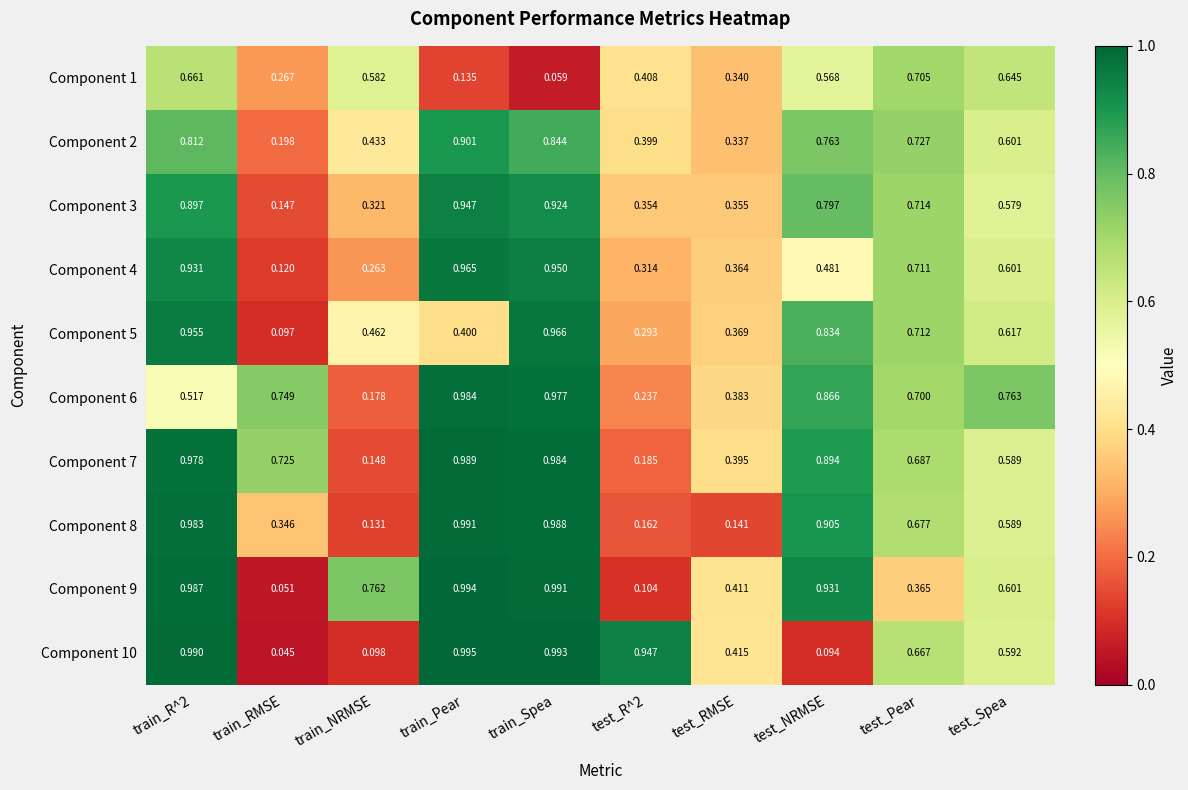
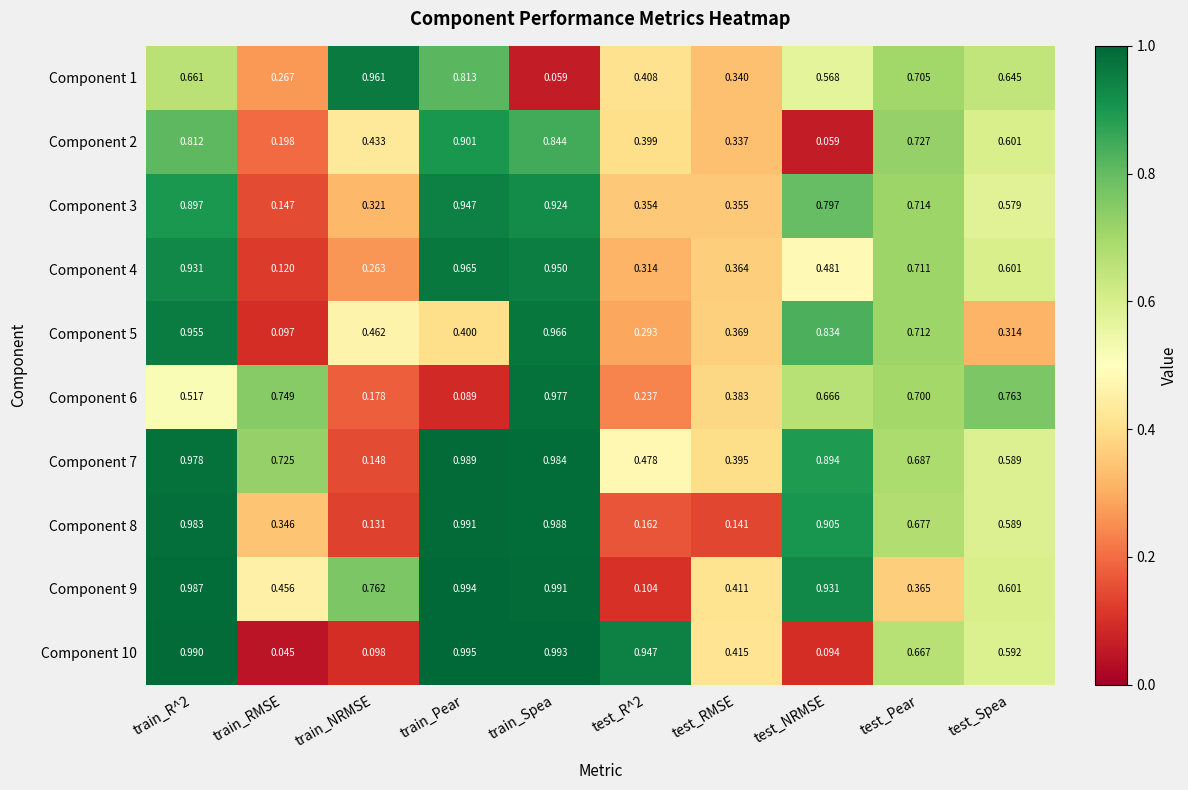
  {
    "Component 1": {
      "train_R^2": 0.661,
      "train_RMSE": 0.267,
-     "train_NRMSE": 0.582,
-     "train_Pear": 0.135,
+     "train_NRMSE": 0.961,
+     "train_Pear": 0.813,
      "train_Spea": 0.059,
      "test_R^2": 0.408,
      "test_RMSE": 0.340,
      "test_NRMSE": 0.568,
      "test_Pear": 0.705,
      "test_Spea": 0.645
    },
    "Component 2": {
      "train_R^2": 0.812,
      "train_RMSE": 0.198,
      "train_NRMSE": 0.433,
      "train_Pear": 0.901,
      "train_Spea": 0.844,
      "test_R^2": 0.399,
      "test_RMSE": 0.337,
-     "test_NRMSE": 0.763,
+     "test_NRMSE": 0.059,
      "test_Pear": 0.727,
      "test_Spea": 0.601
    },
    "Component 3": {
      "train_R^2": 0.897,
      "train_RMSE": 0.147,
      "train_NRMSE": 0.321,
      "train_Pear": 0.947,
      "train_Spea": 0.924,
      "test_R^2": 0.354,
      "test_RMSE": 0.355,
      "test_NRMSE": 0.797,
      "test_Pear": 0.714,
      "test_Spea": 0.579
    },
    "Component 4": {
      "train_R^2": 0.931,
      "train_RMSE": 0.120,
      "train_NRMSE": 0.263,
      "train_Pear": 0.965,
      "train_Spea": 0.950,
      "test_R^2": 0.314,
      "test_RMSE": 0.364,
      "test_NRMSE": 0.481,
      "test_Pear": 0.711,
      "test_Spea": 0.601
    },
    "Component 5": {
      "train_R^2": 0.955,
      "train_RMSE": 0.097,
      "train_NRMSE": 0.462,
      "train_Pear": 0.400,
      "train_Spea": 0.966,
      "test_R^2": 0.293,
      "test_RMSE": 0.369,
      "test_NRMSE": 0.834,
      "test_Pear": 0.712,
-     "test_Spea": 0.617
+     "test_Spea": 0.314
    },
    "Component 6": {
      "train_R^2": 0.517,
      "train_RMSE": 0.749,
      "train_NRMSE": 0.178,
-     "train_Pear": 0.984,
+     "train_Pear": 0.089,
      "train_Spea": 0.977,
      "test_R^2": 0.237,
      "test_RMSE": 0.383,
-     "test_NRMSE": 0.866,
+     "test_NRMSE": 0.666,
      "test_Pear": 0.700,
      "test_Spea": 0.763
    },
    "Component 7": {
      "train_R^2": 0.978,
      "train_RMSE": 0.725,
      "train_NRMSE": 0.148,
      "train_Pear": 0.989,
      "train_Spea": 0.984,
-     "test_R^2": 0.185,
+     "test_R^2": 0.478,
      "test_RMSE": 0.395,
      "test_NRMSE": 0.894,
      "test_Pear": 0.687,
      "test_Spea": 0.589
    },
    "Component 8": {
      "train_R^2": 0.983,
      "train_RMSE": 0.346,
      "train_NRMSE": 0.131,
      "train_Pear": 0.991,
      "train_Spea": 0.988,
      "test_R^2": 0.162,
      "test_RMSE": 0.141,
      "test_NRMSE": 0.905,
      "test_Pear": 0.677,
      "test_Spea": 0.589
    },
    "Component 9": {
      "train_R^2": 0.987,
-     "train_RMSE": 0.051,
+     "train_RMSE": 0.456,
      "train_NRMSE": 0.762,
      "train_Pear": 0.994,
      "train_Spea": 0.991,
      "test_R^2": 0.104,
      "test_RMSE": 0.411,
      "test_NRMSE": 0.931,
      "test_Pear": 0.365,
      "test_Spea": 0.601
    },
    "Component 10": {
      "train_R^2": 0.990,
      "train_RMSE": 0.045,
      "train_NRMSE": 0.098,
      "train_Pear": 0.995,
      "train_Spea": 0.993,
      "test_R^2": 0.947,
      "test_RMSE": 0.415,
      "test_NRMSE": 0.094,
      "test_Pear": 0.667,
      "test_Spea": 0.592
    }
  }
